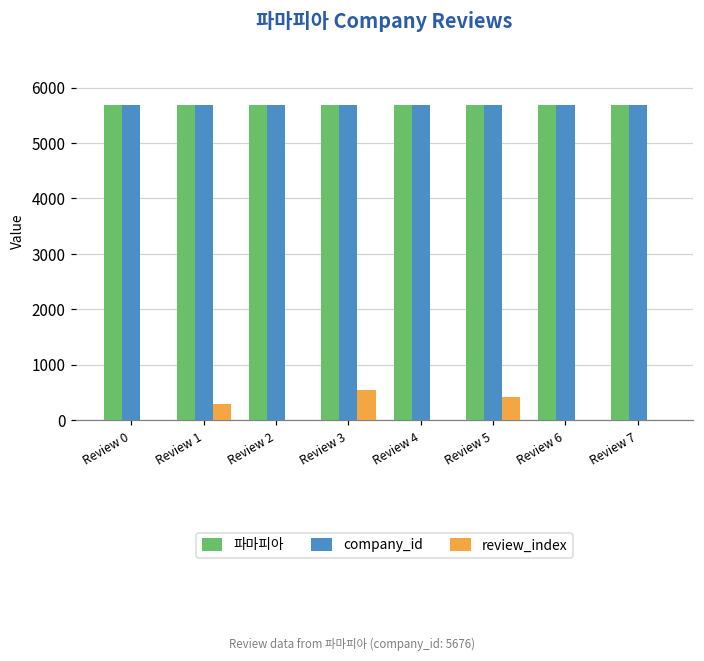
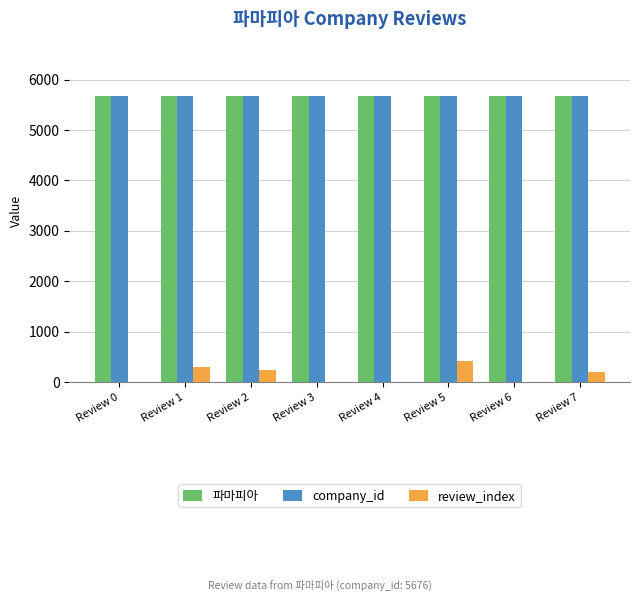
  {
    "파마피아": {
      "Review 0": 5700,
      "Review 1": 5700,
      "Review 2": 5700,
      "Review 3": 5700,
      "Review 4": 5700,
      "Review 5": 5700,
      "Review 6": 5700,
      "Review 7": 5700
    },
    "company_id": {
      "Review 0": 5700,
      "Review 1": 5700,
      "Review 2": 5700,
      "Review 3": 5700,
      "Review 4": 5700,
      "Review 5": 5700,
      "Review 6": 5700,
      "Review 7": 5700
    },
    "review_index": {
      "Review 0": 0,
      "Review 1": 300,
-     "Review 2": 0,
-     "Review 3": 500,
+     "Review 2": 200,
+     "Review 3": 0,
      "Review 5": 400,
-     "Review 7": 0
+     "Review 7": 200
    }
  }
